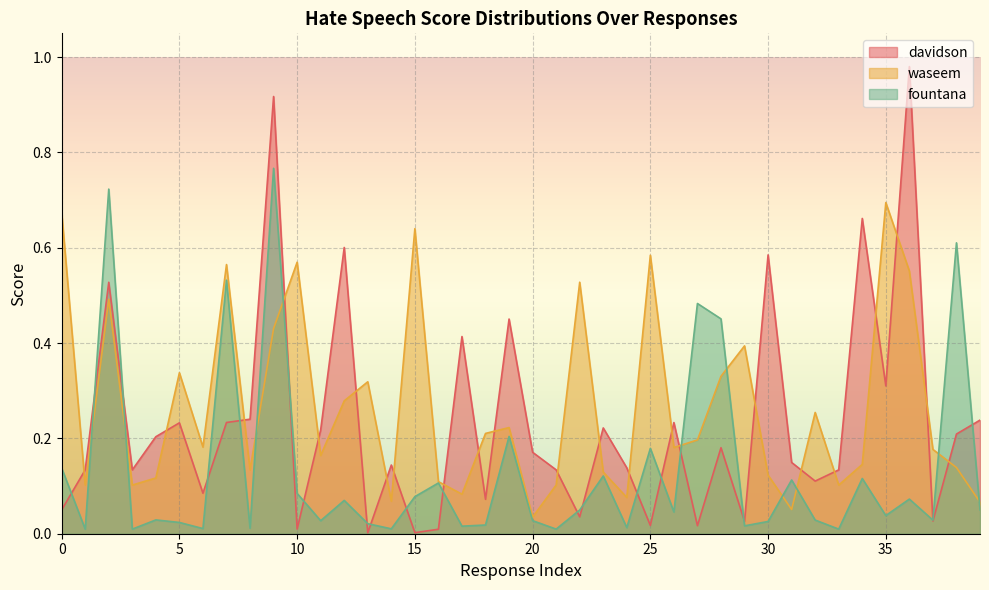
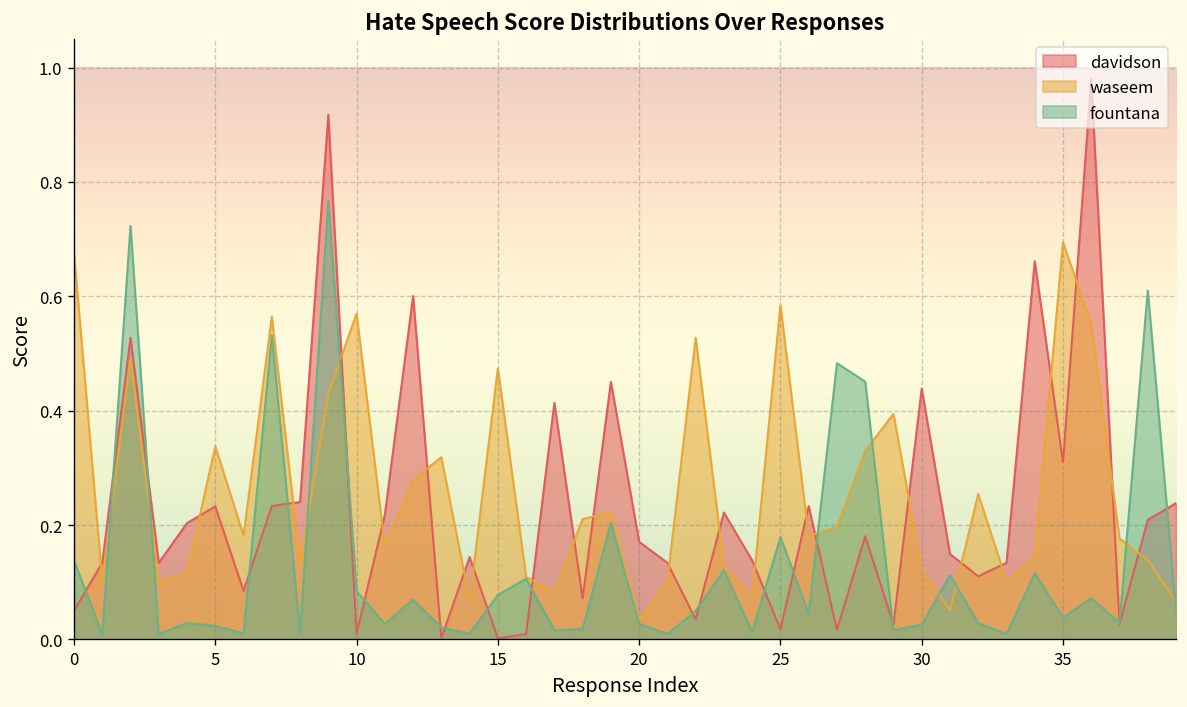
  {
    "davidson": {
      "0": 0.05,
      "5": 0.23,
      "10": 0.01,
      "15": 0.00,
      "20": 0.17,
      "25": 0.02,
-     "30": 0.59,
+     "30": 0.44,
      "35": 0.31
    },
    "waseem": {
      "0": 0.67,
      "5": 0.34,
      "10": 0.57,
-     "15": 0.64,
+     "15": 0.47,
      "20": 0.03,
      "25": 0.58,
      "30": 0.12,
      "35": 0.69
    },
    "fountana": {
      "0": 0.14,
      "5": 0.02,
      "10": 0.08,
      "15": 0.08,
      "20": 0.03,
      "25": 0.18,
      "30": 0.03,
      "35": 0.04
    }
  }
